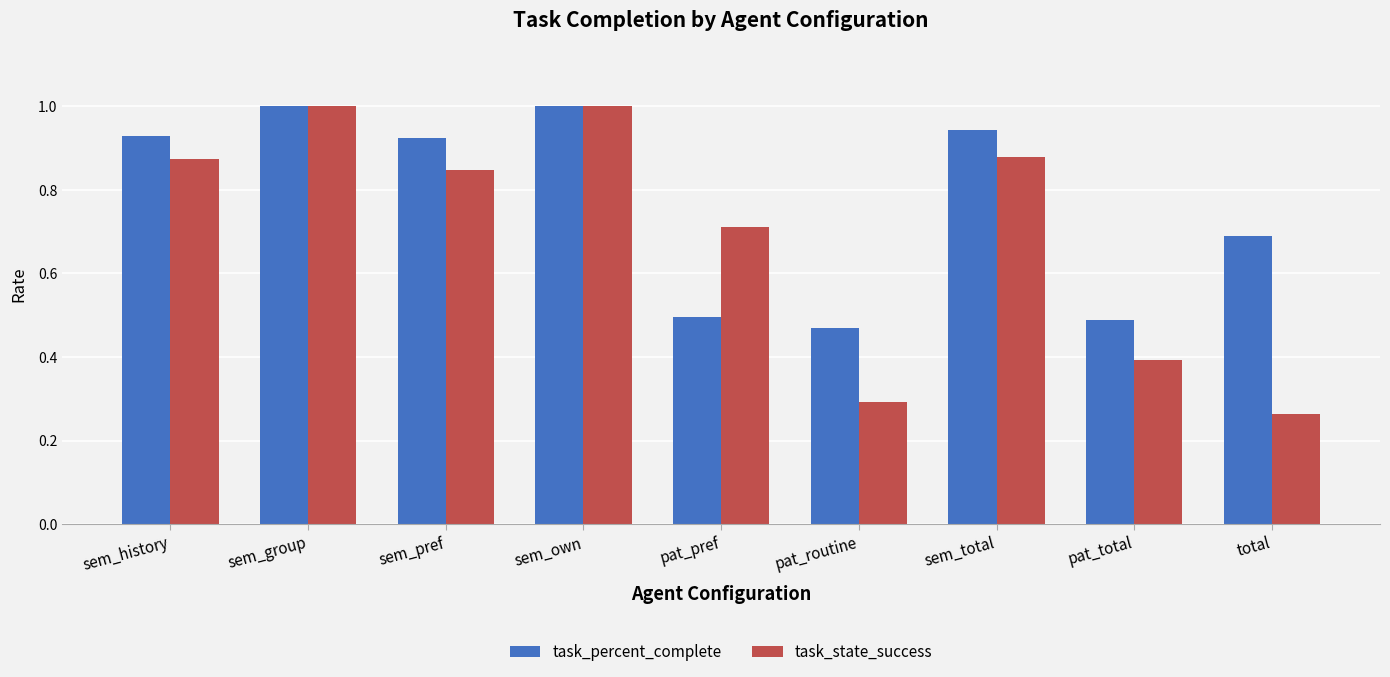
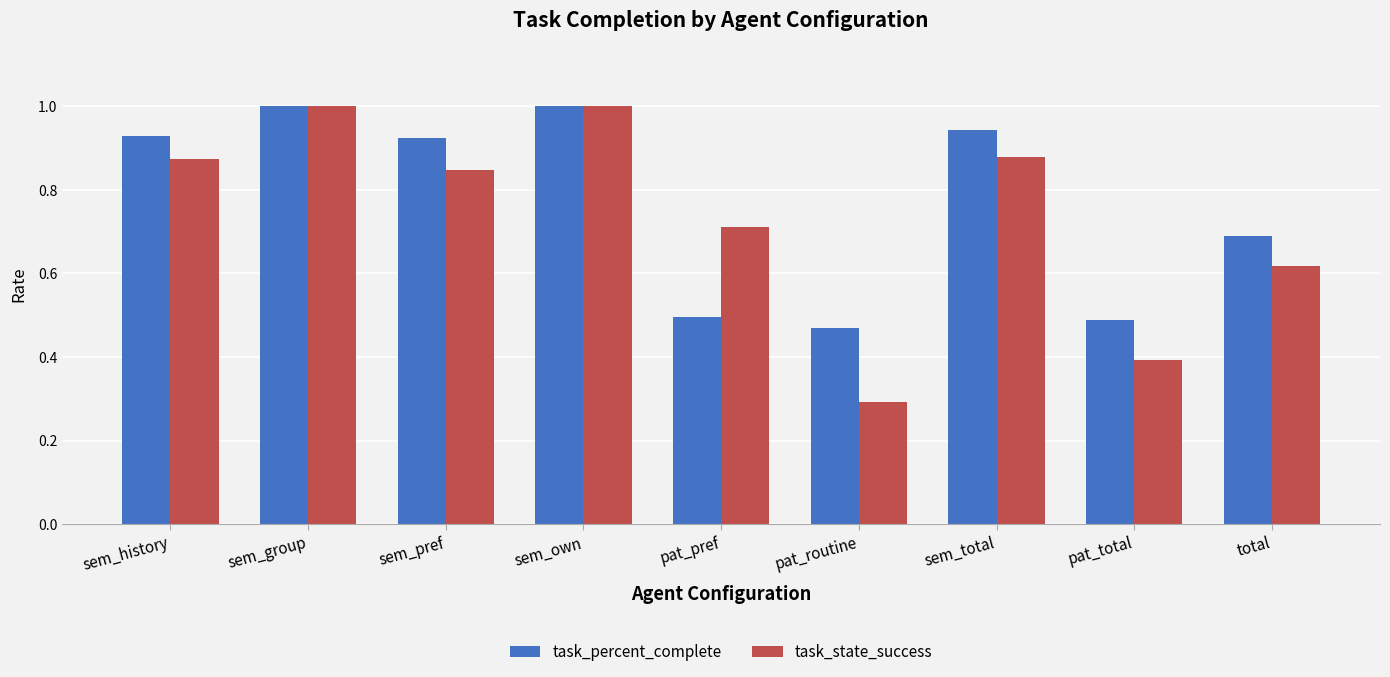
  {
    "task_percent_complete": {
      "sem_history": 0.93,
      "sem_group": 1.00,
      "sem_pref": 0.92,
      "sem_own": 1.00,
      "pat_pref": 0.50,
      "pat_routine": 0.47,
      "sem_total": 0.94,
      "pat_total": 0.49,
      "total": 0.69
    },
    "task_state_success": {
      "sem_history": 0.87,
      "sem_group": 1.00,
      "sem_pref": 0.85,
      "sem_own": 1.00,
      "pat_pref": 0.71,
      "pat_routine": 0.29,
      "sem_total": 0.88,
      "pat_total": 0.39,
-     "total": 0.26
+     "total": 0.62
    }
  }
